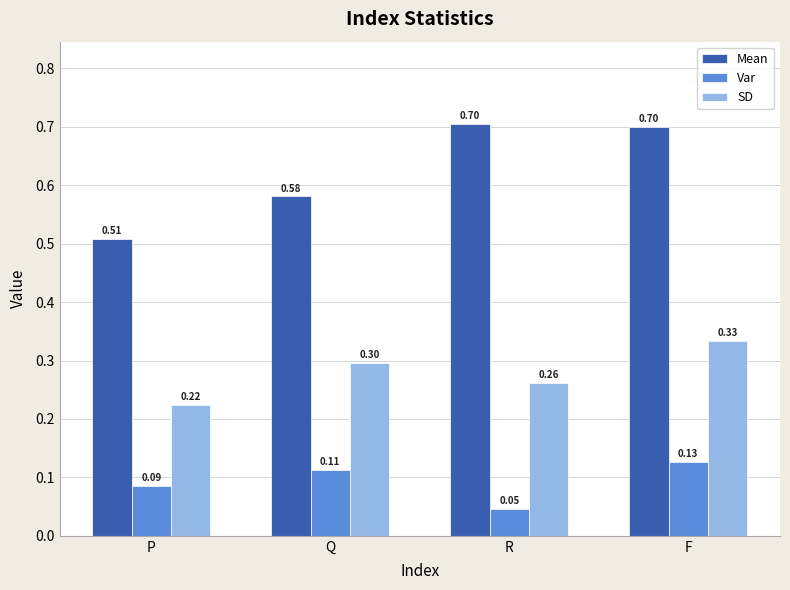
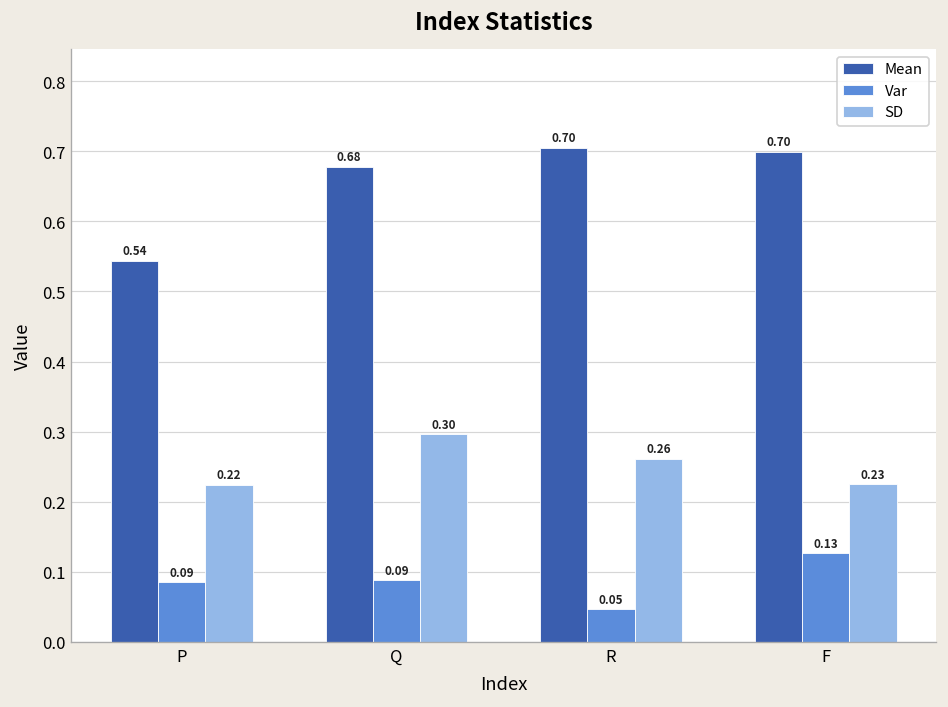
  {
    "Mean": {
-     "P": 0.51,
-     "Q": 0.58,
+     "P": 0.54,
+     "Q": 0.68,
      "R": 0.70,
      "F": 0.70
    },
    "Var": {
      "P": 0.09,
-     "Q": 0.11,
+     "Q": 0.09,
      "R": 0.05,
      "F": 0.13
    },
    "SD": {
      "P": 0.22,
      "Q": 0.30,
      "R": 0.26,
-     "F": 0.33
+     "F": 0.23
    }
  }
